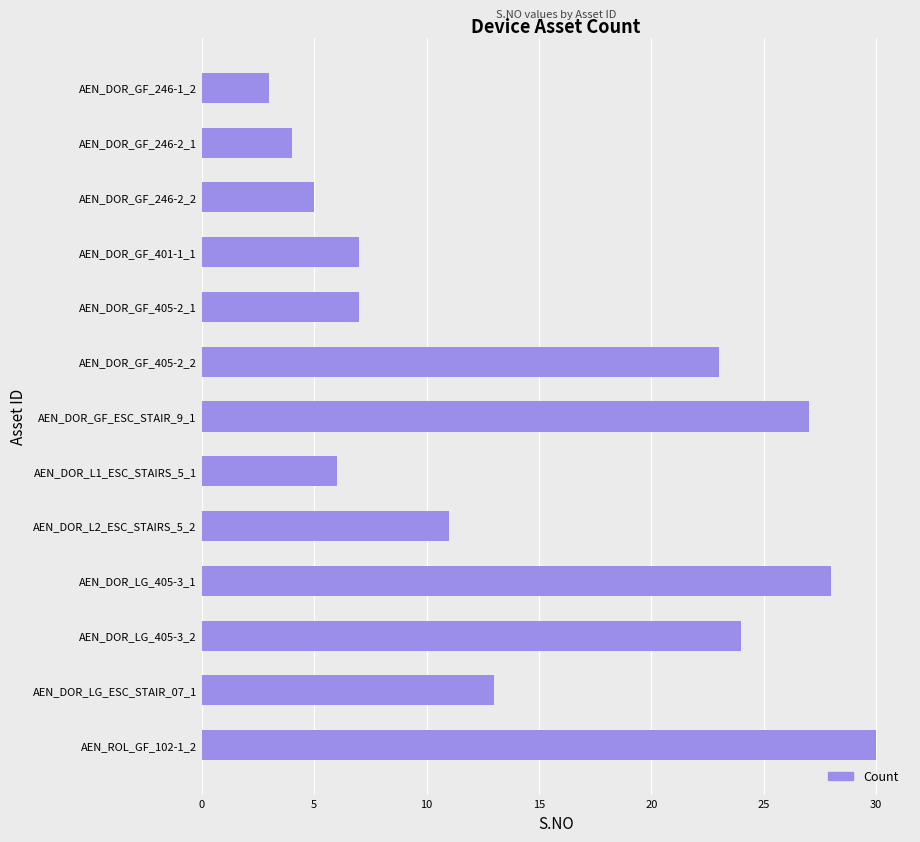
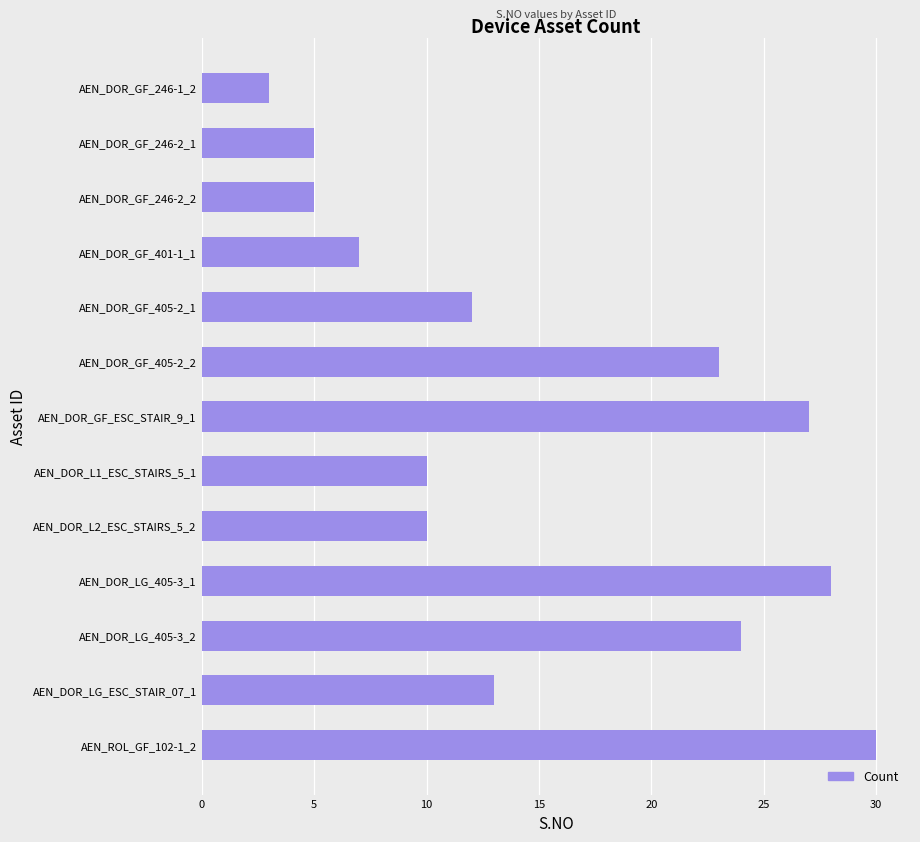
  {
    "AEN_DOR_GF_246-1_2": 3,
-   "AEN_DOR_GF_246-2_1": 4,
+   "AEN_DOR_GF_246-2_1": 5,
    "AEN_DOR_GF_246-2_2": 5,
    "AEN_DOR_GF_401-1_1": 7,
-   "AEN_DOR_GF_405-2_1": 7,
+   "AEN_DOR_GF_405-2_1": 12,
    "AEN_DOR_GF_405-2_2": 23,
    "AEN_DOR_GF_ESC_STAIR_9_1": 27,
-   "AEN_DOR_L1_ESC_STAIRS_5_1": 6,
-   "AEN_DOR_L2_ESC_STAIRS_5_2": 11,
+   "AEN_DOR_L1_ESC_STAIRS_5_1": 10,
+   "AEN_DOR_L2_ESC_STAIRS_5_2": 10,
    "AEN_DOR_LG_405-3_1": 28,
    "AEN_DOR_LG_405-3_2": 24,
    "AEN_DOR_LG_ESC_STAIR_07_1": 13,
    "AEN_ROL_GF_102-1_2": 30
  }
